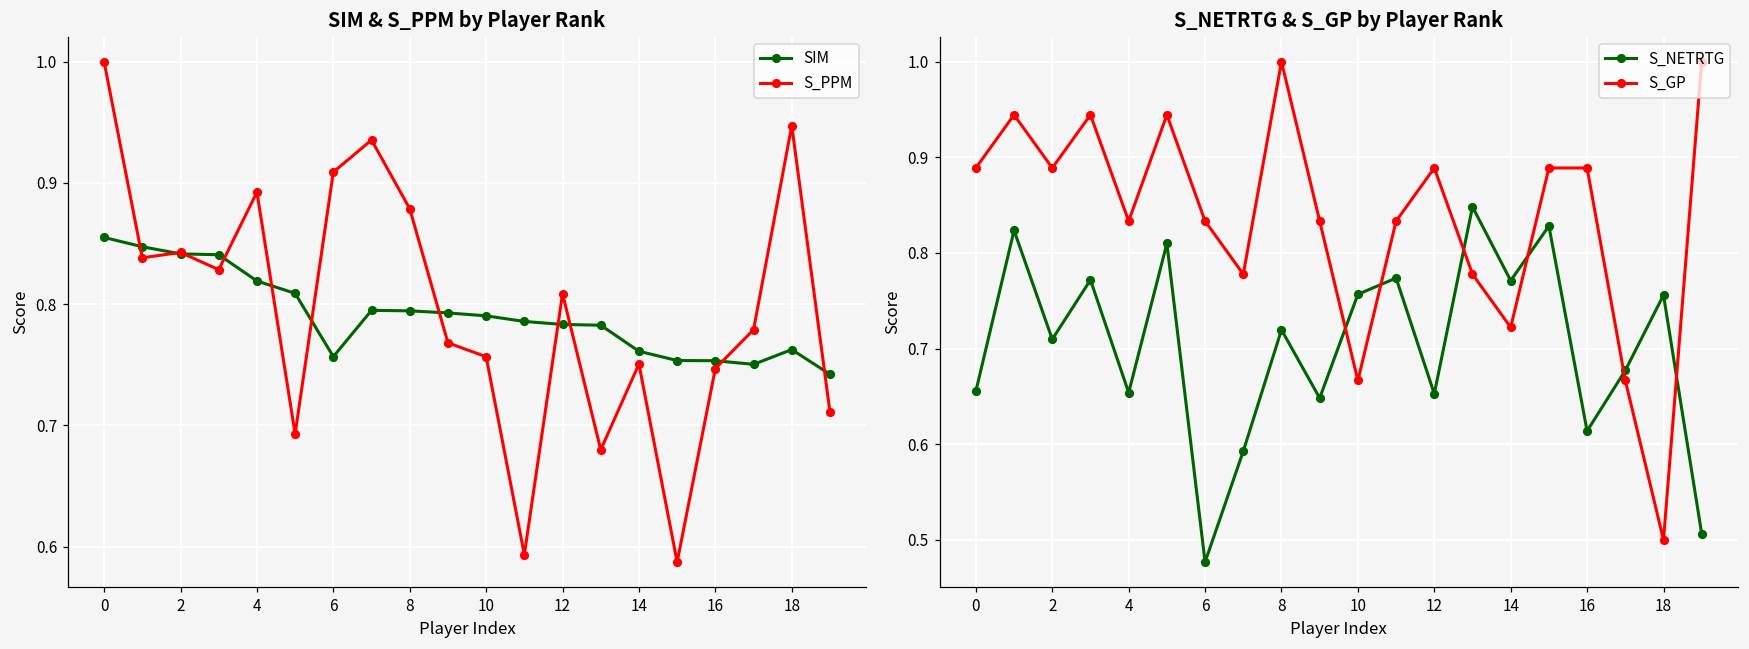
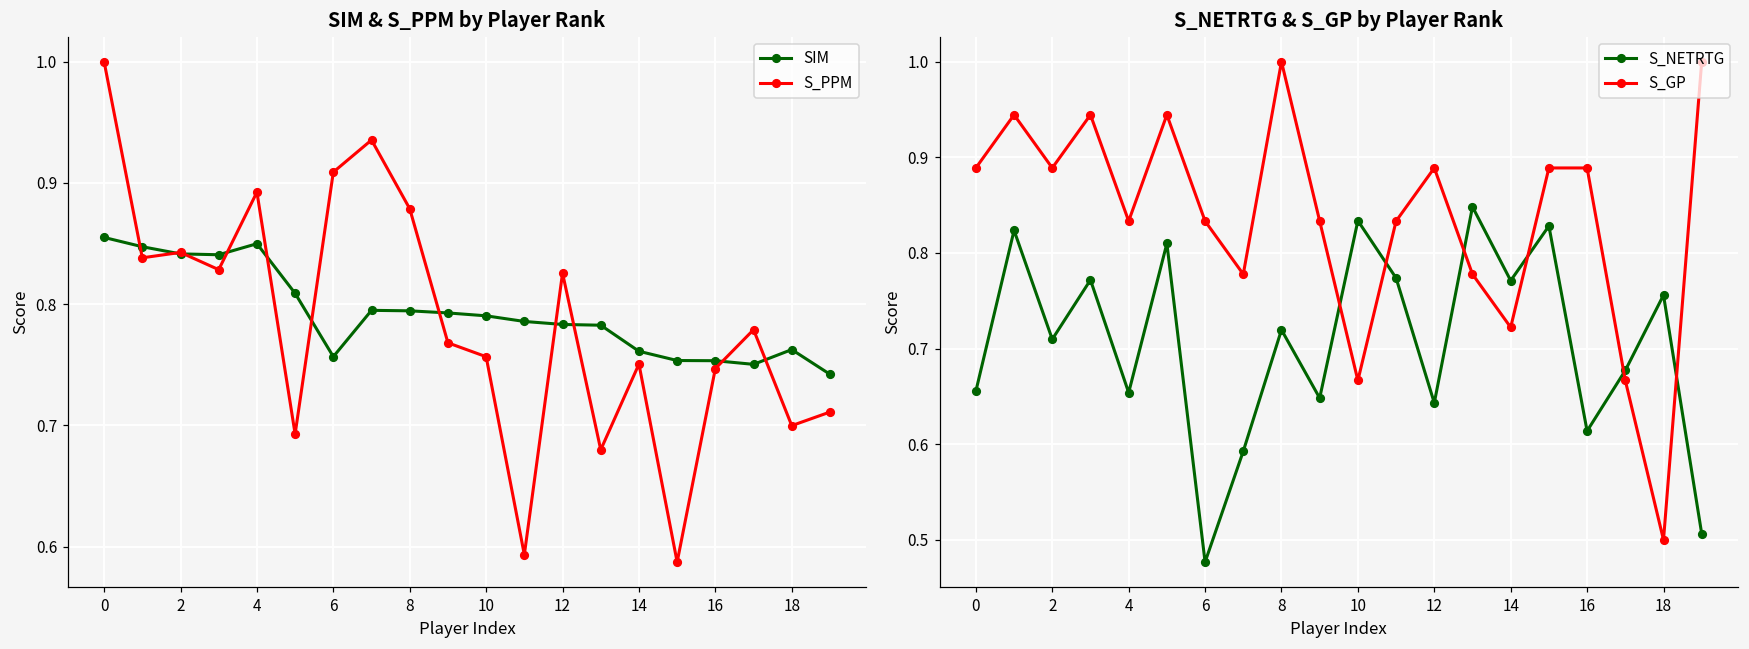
  {
    "SIM & S_PPM by Player Rank": {
      "SIM": {
        "0": 0.855,
-       "4": 0.819,
+       "4": 0.850,
        "6": 0.757,
        "8": 0.795,
        "10": 0.790,
        "12": 0.783,
        "14": 0.761,
        "16": 0.753,
        "18": 0.763
      },
      "S_PPM": {
        "0": 1.000,
        "4": 0.892,
        "6": 0.909,
        "8": 0.879,
        "10": 0.757,
-       "12": 0.809,
+       "12": 0.826,
        "14": 0.751,
        "16": 0.747,
-       "18": 0.947
+       "18": 0.700
      }
    },
    "S_NETRTG & S_GP by Player Rank": {
      "S_NETRTG": {
        "0": 0.66,
        "2": 0.71,
        "4": 0.65,
        "6": 0.48,
        "8": 0.72,
-       "10": 0.76,
-       "12": 0.65,
+       "10": 0.83,
+       "12": 0.64,
        "14": 0.77,
        "16": 0.61,
        "18": 0.76
      },
      "S_GP": {
        "0": 0.89,
        "2": 0.89,
        "4": 0.83,
        "6": 0.83,
        "8": 1.00,
        "10": 0.67,
        "12": 0.89,
        "14": 0.72,
        "16": 0.89,
        "18": 0.50
      }
    }
  }
